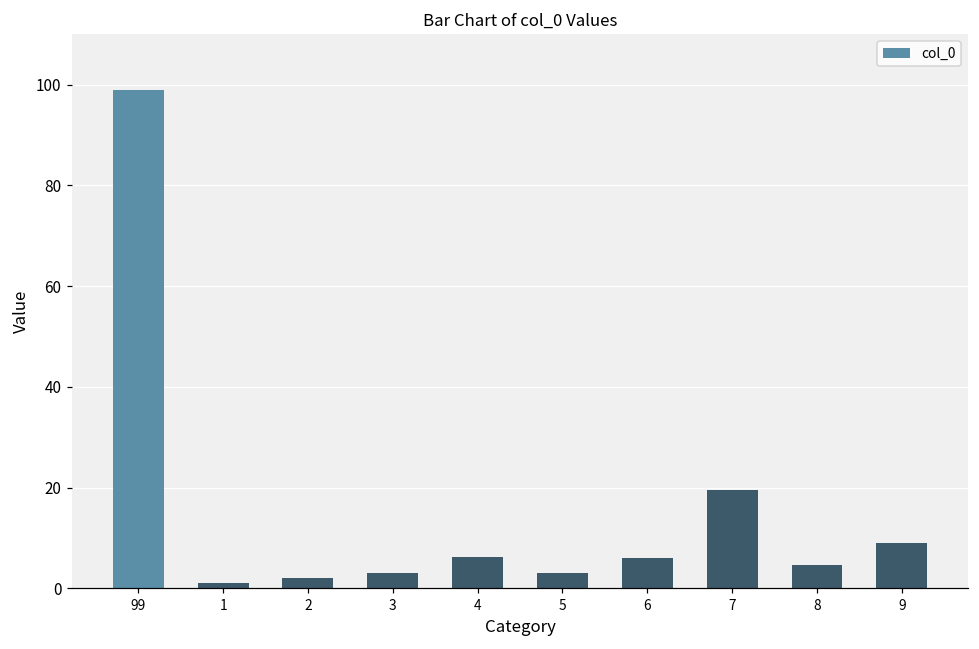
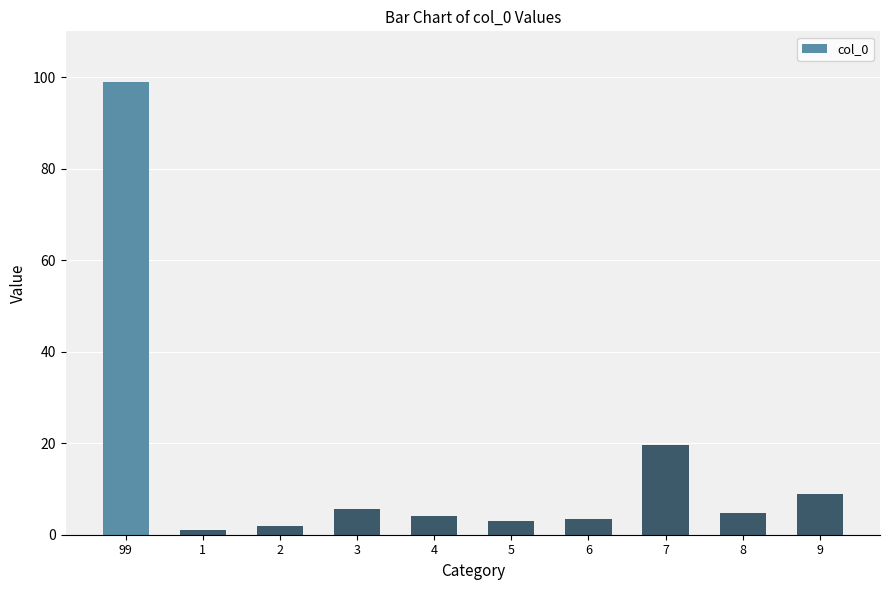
  {
    "99": 99,
    "1": 1,
    "2": 2,
-   "3": 3,
-   "4": 6,
+   "3": 6,
+   "4": 4,
    "5": 3,
-   "6": 6,
+   "6": 4,
    "7": 20,
    "8": 5,
    "9": 9
  }
